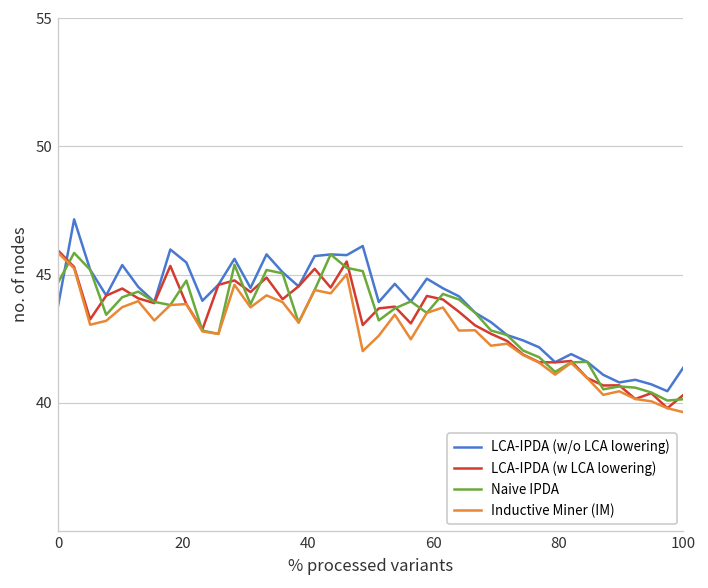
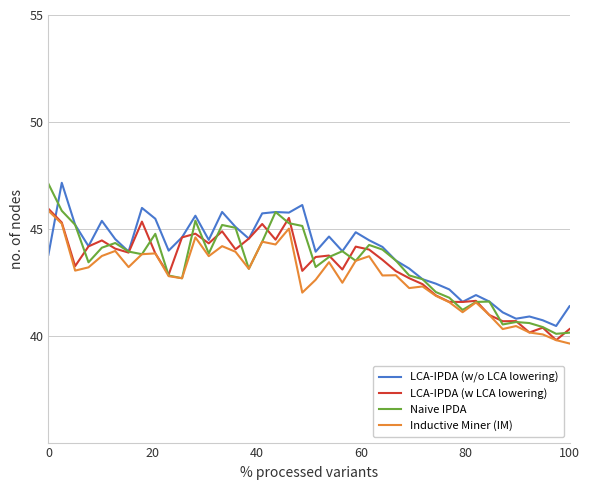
  {
    "LCA-IPDA (w/o LCA lowering)": {
      "0": 43.8,
      "100": 41.4
    },
    "LCA-IPDA (w LCA lowering)": {
      "100": 40.3
    },
    "Naive IPDA": {
-     "0": 44.7,
+     "0": 47.1,
      "100": 40.1
    },
    "Inductive Miner (IM)": {
      "100": 39.6
    }
  }
